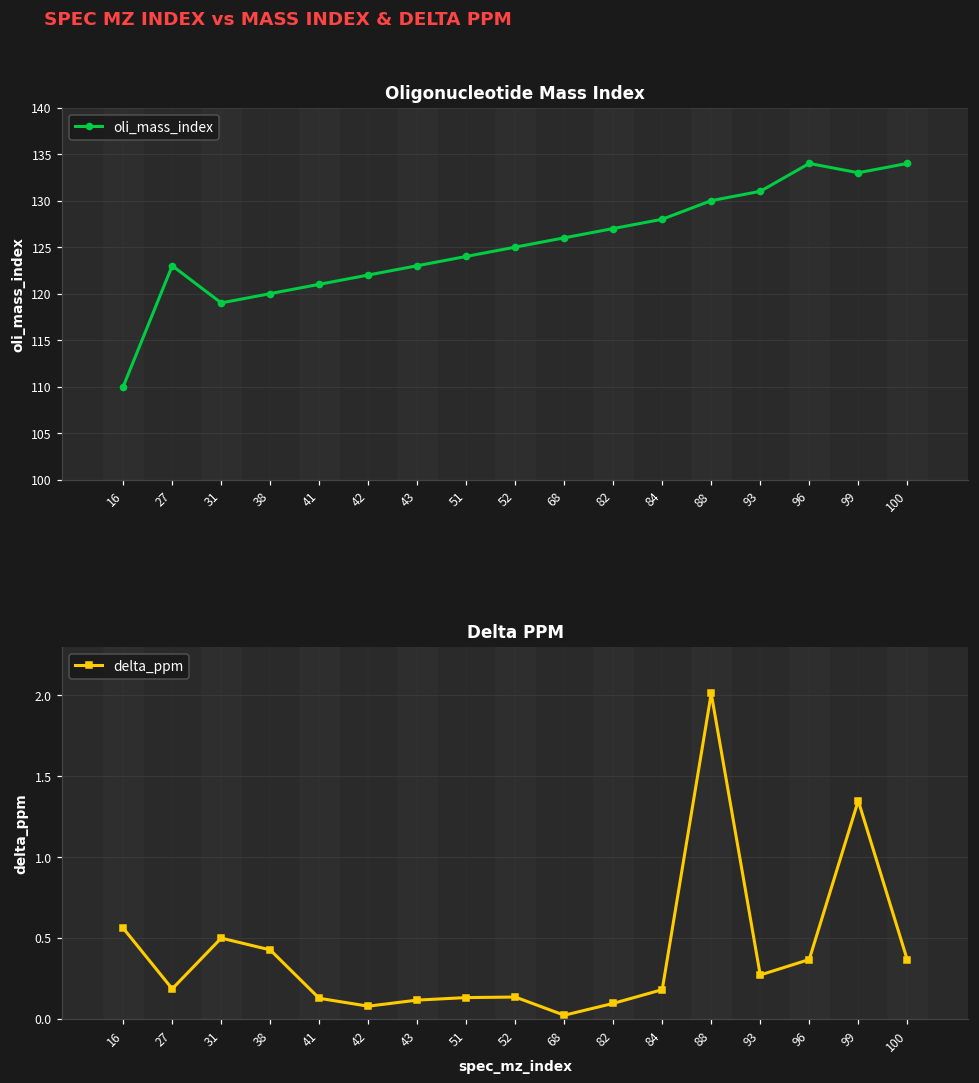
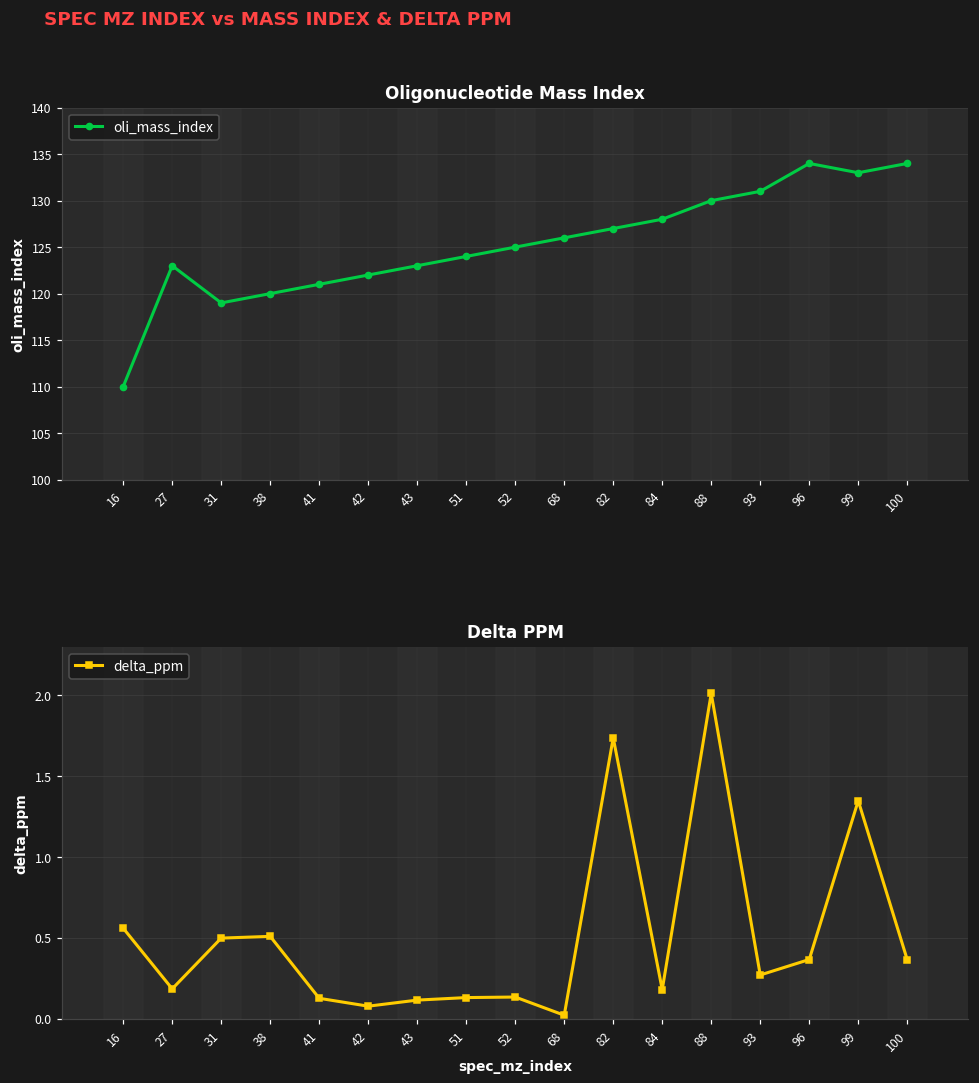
  {
    "Oligonucleotide Mass Index": {
      "16": 110,
      "27": 123,
      "31": 119,
      "38": 120,
      "41": 121,
      "42": 122,
      "43": 123,
      "51": 124,
      "52": 125,
      "68": 126,
      "82": 127,
      "84": 128,
      "88": 130,
      "93": 131,
      "96": 134,
      "99": 133,
      "100": 134
    },
    "Delta PPM": {
      "16": 0.56,
      "27": 0.19,
      "31": 0.50,
-     "38": 0.43,
+     "38": 0.51,
      "41": 0.13,
      "42": 0.08,
      "43": 0.12,
      "51": 0.13,
      "52": 0.13,
      "68": 0.02,
-     "82": 0.10,
+     "82": 1.74,
      "84": 0.18,
      "88": 2.01,
      "93": 0.27,
      "96": 0.37,
      "99": 1.35,
      "100": 0.37
    }
  }
